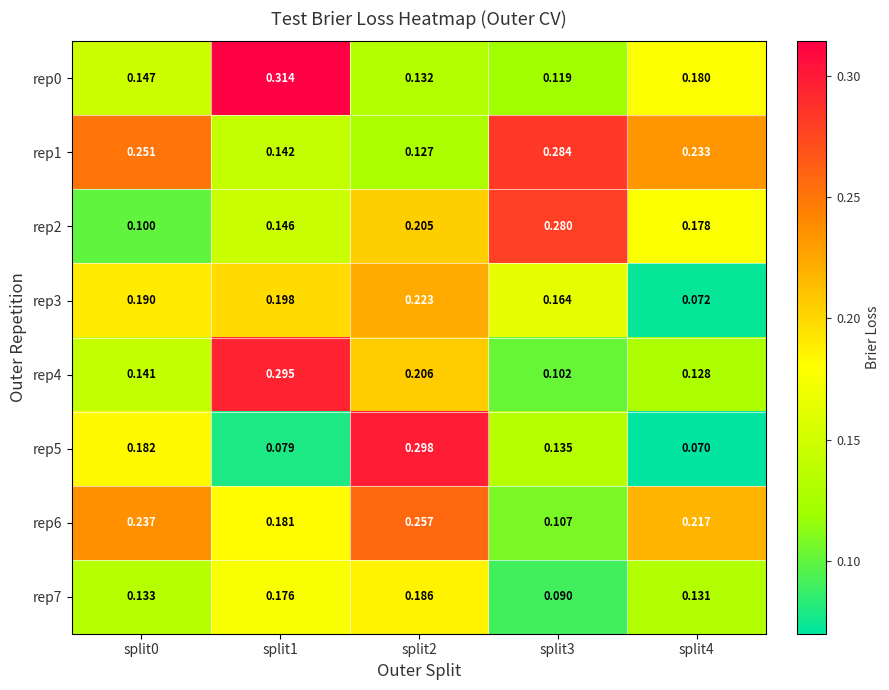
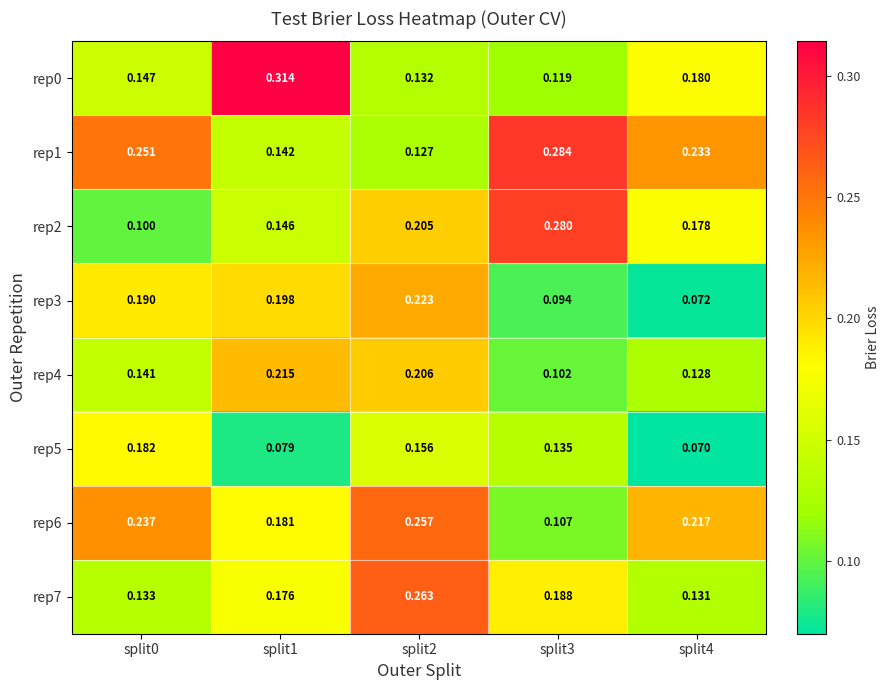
  {
    "rep0": {
      "split0": 0.147,
      "split1": 0.314,
      "split2": 0.132,
      "split3": 0.119,
      "split4": 0.180
    },
    "rep1": {
      "split0": 0.251,
      "split1": 0.142,
      "split2": 0.127,
      "split3": 0.284,
      "split4": 0.233
    },
    "rep2": {
      "split0": 0.100,
      "split1": 0.146,
      "split2": 0.205,
      "split3": 0.280,
      "split4": 0.178
    },
    "rep3": {
      "split0": 0.190,
      "split1": 0.198,
      "split2": 0.223,
-     "split3": 0.164,
+     "split3": 0.094,
      "split4": 0.072
    },
    "rep4": {
      "split0": 0.141,
-     "split1": 0.295,
+     "split1": 0.215,
      "split2": 0.206,
      "split3": 0.102,
      "split4": 0.128
    },
    "rep5": {
      "split0": 0.182,
      "split1": 0.079,
-     "split2": 0.298,
+     "split2": 0.156,
      "split3": 0.135,
      "split4": 0.070
    },
    "rep6": {
      "split0": 0.237,
      "split1": 0.181,
      "split2": 0.257,
      "split3": 0.107,
      "split4": 0.217
    },
    "rep7": {
      "split0": 0.133,
      "split1": 0.176,
-     "split2": 0.186,
-     "split3": 0.090,
+     "split2": 0.263,
+     "split3": 0.188,
      "split4": 0.131
    }
  }
